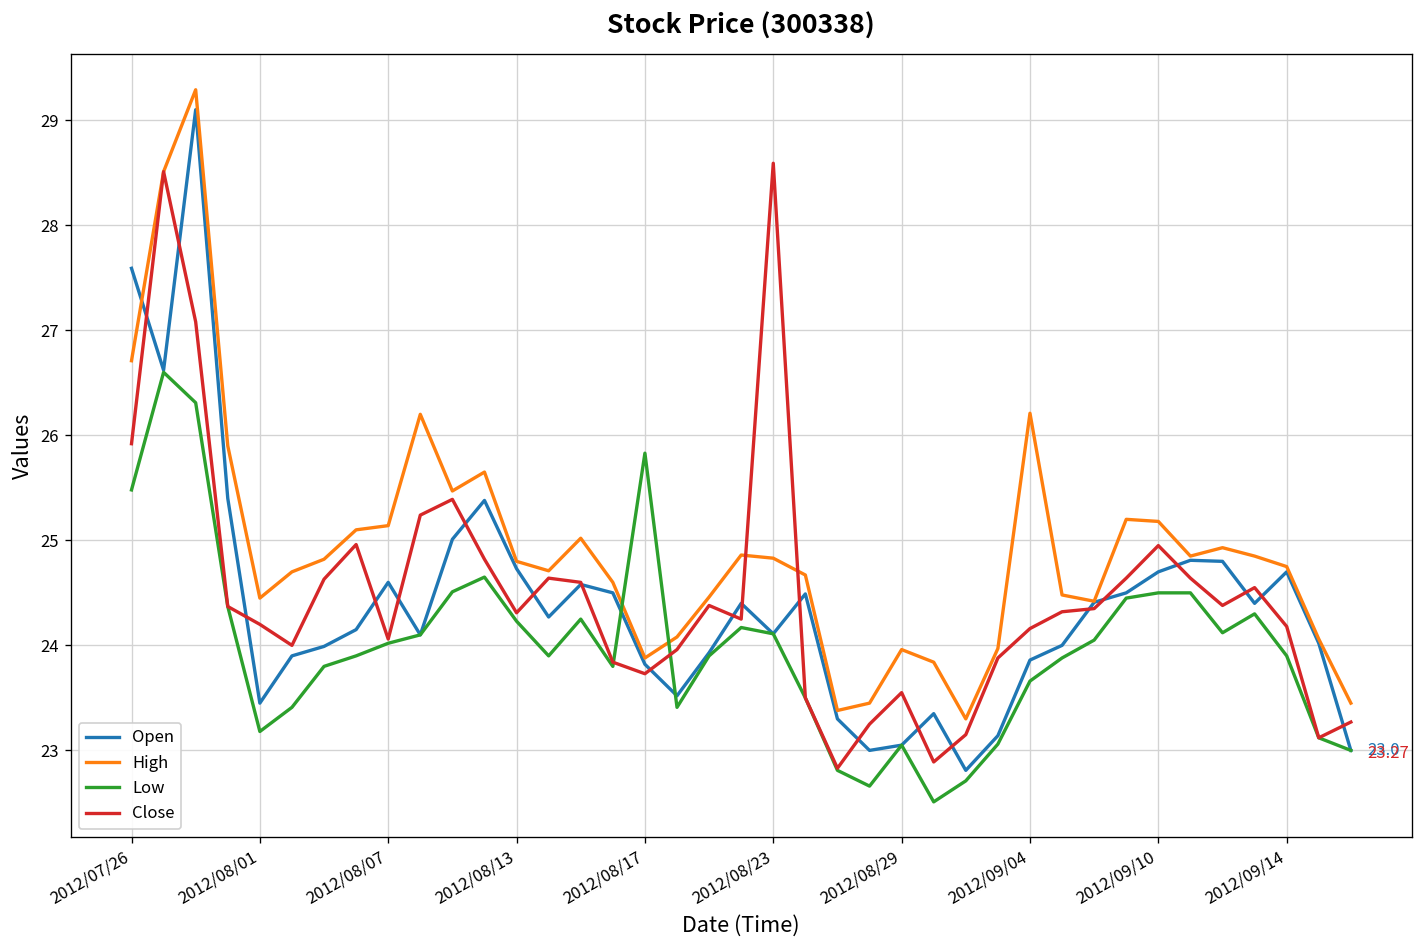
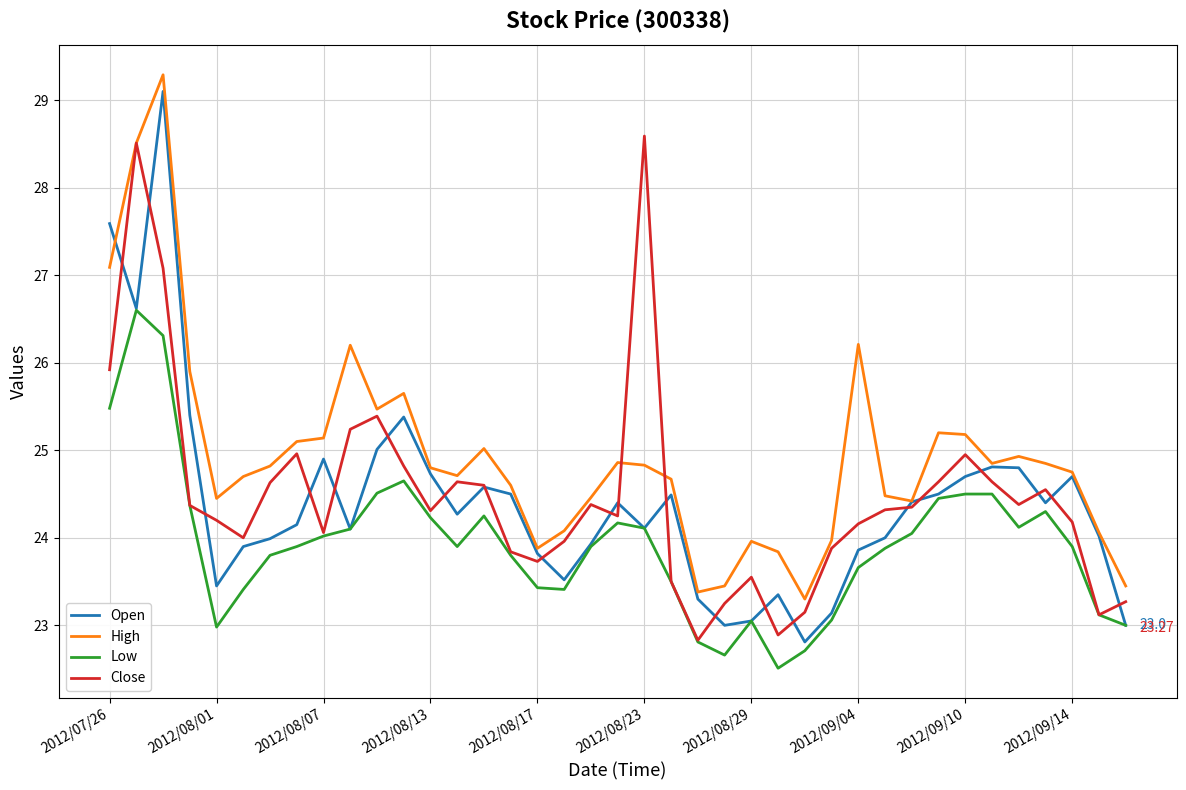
  {
    "Open": {
      "2012/07/26": 27.6,
      "2012/08/01": 23.5,
-     "2012/08/07": 24.6,
+     "2012/08/07": 24.9,
      "2012/08/13": 24.7,
      "2012/08/17": 23.8,
      "2012/09/04": 23.9,
      "2012/09/10": 24.7,
      "2012/09/14": 24.7
    },
    "High": {
-     "2012/07/26": 26.7,
+     "2012/07/26": 27.1,
      "2012/08/01": 24.5,
      "2012/08/07": 25.1,
      "2012/08/13": 24.8,
      "2012/08/17": 23.9,
      "2012/08/23": 24.8,
      "2012/08/29": 24.0,
      "2012/09/04": 26.2,
      "2012/09/10": 25.2,
      "2012/09/14": 24.8
    },
    "Low": {
      "2012/07/26": 25.5,
-     "2012/08/01": 23.2,
+     "2012/08/01": 23.0,
      "2012/08/07": 24.0,
      "2012/08/13": 24.2,
-     "2012/08/17": 25.8,
+     "2012/08/17": 23.4,
      "2012/09/04": 23.7,
      "2012/09/10": 24.5,
      "2012/09/14": 23.9
    },
    "Close": {
      "2012/07/26": 25.9,
      "2012/08/01": 24.2,
      "2012/08/07": 24.1,
      "2012/08/13": 24.3,
      "2012/08/17": 23.7,
      "2012/08/23": 28.6,
      "2012/08/29": 23.6,
      "2012/09/04": 24.2,
      "2012/09/10": 25.0,
      "2012/09/14": 24.2
    }
  }
